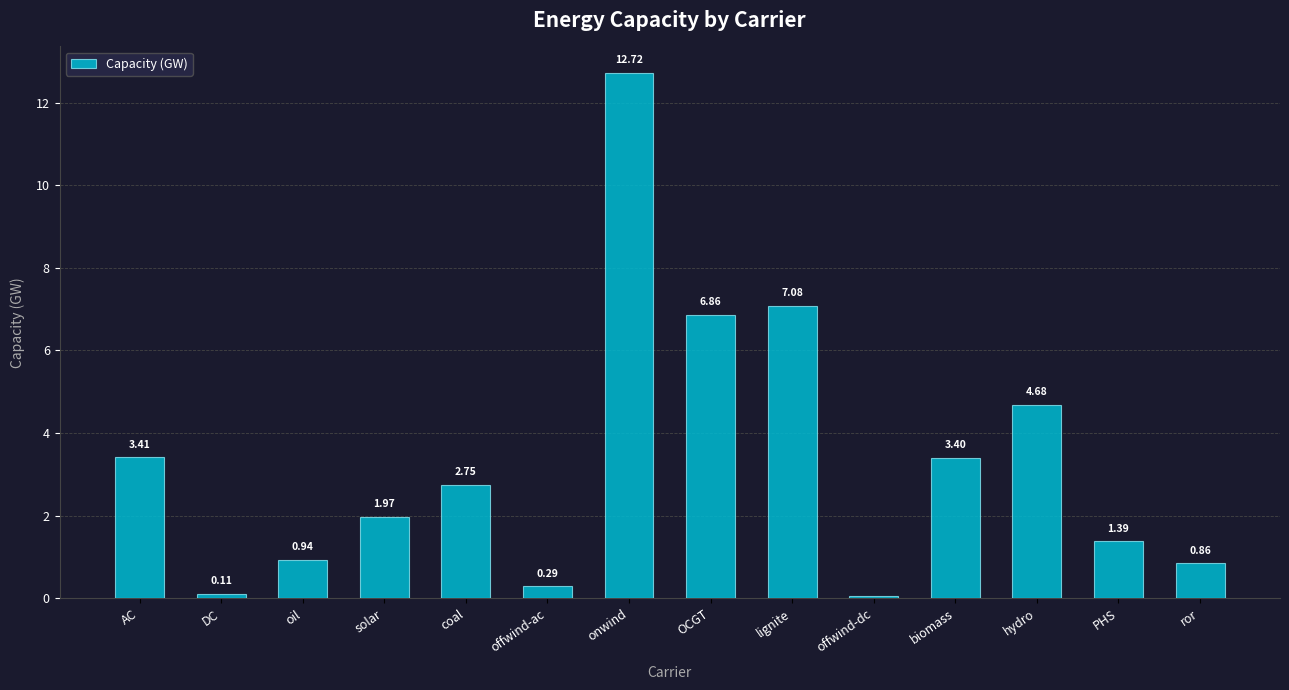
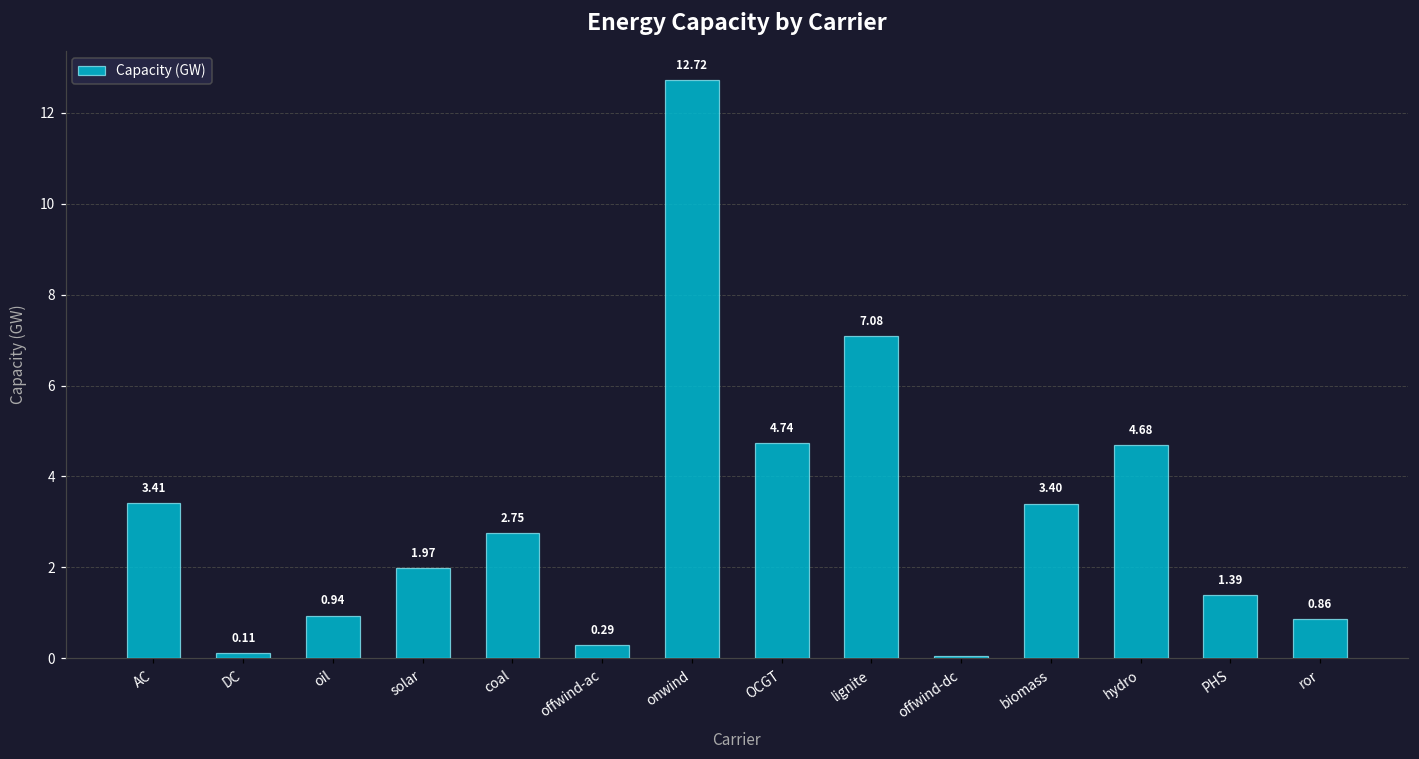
  {
    "AC": 3.41,
    "DC": 0.11,
    "oil": 0.94,
    "solar": 1.97,
    "coal": 2.75,
    "offwind-ac": 0.29,
    "onwind": 12.72,
-   "OCGT": 6.86,
+   "OCGT": 4.74,
    "lignite": 7.08,
    "biomass": 3.40,
    "hydro": 4.68,
    "PHS": 1.39,
    "ror": 0.86
  }
